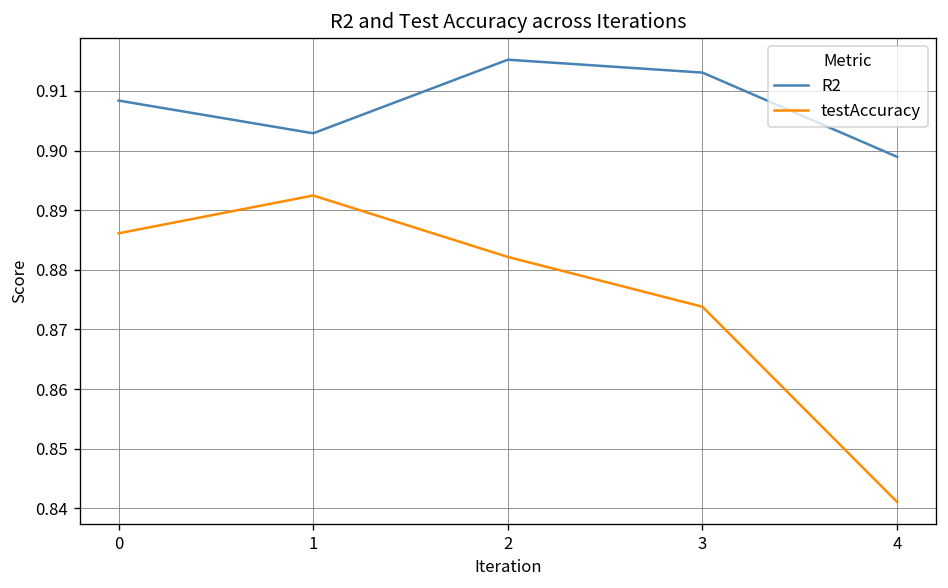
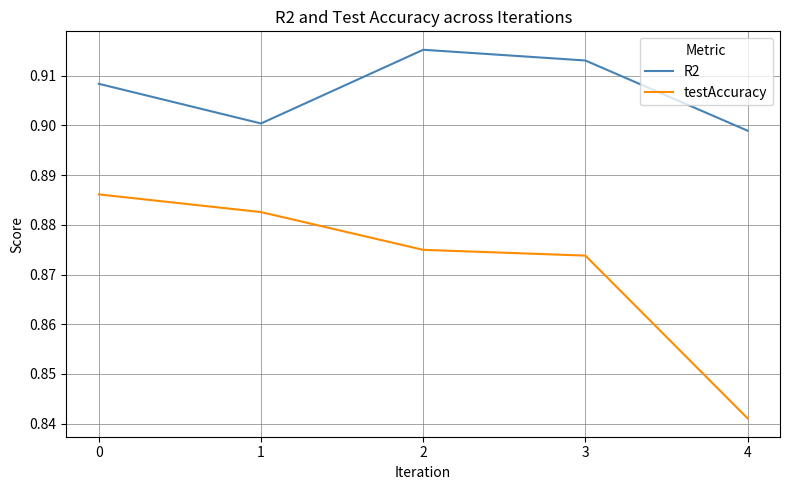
  {
    "R2": {
      "0": 0.908,
-     "1": 0.903,
+     "1": 0.900,
      "2": 0.915,
      "3": 0.913,
      "4": 0.899
    },
    "testAccuracy": {
      "0": 0.886,
-     "1": 0.892,
-     "2": 0.882,
+     "1": 0.883,
+     "2": 0.875,
      "3": 0.874,
      "4": 0.841
    }
  }
